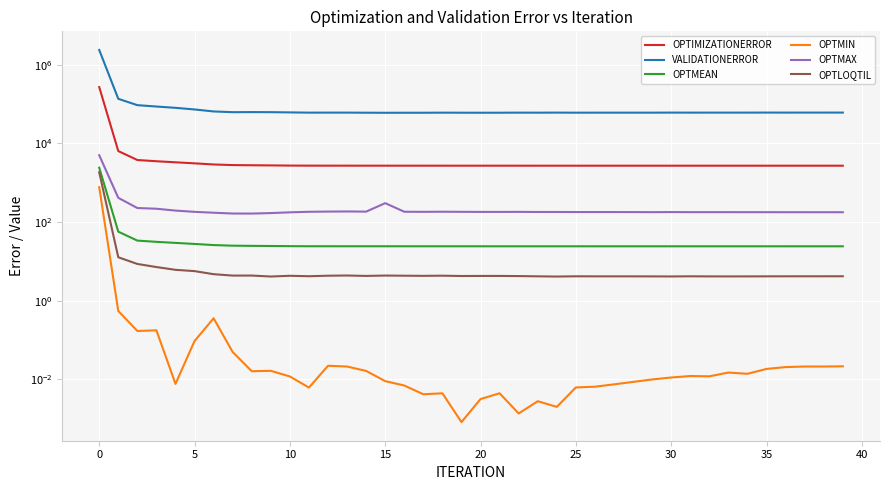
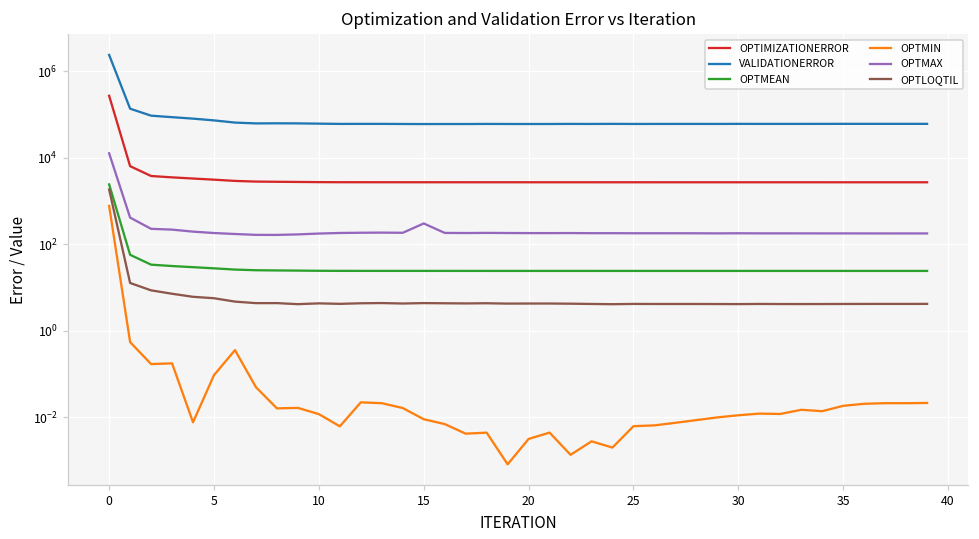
  {
    "OPTIMIZATIONERROR": {
      "0": 300000,
      "5": 3000,
      "10": 3000,
      "15": 3000,
      "20": 3000,
      "25": 3000,
      "30": 3000,
      "35": 3000
    },
    "VALIDATIONERROR": {
      "0": 2000000,
      "5": 70000,
      "10": 60000,
      "15": 60000,
      "20": 60000,
      "25": 60000,
      "30": 60000,
      "35": 60000
    },
    "OPTMEAN": {
      "0": 2000,
      "5": 30,
      "10": 20,
      "15": 20,
      "20": 20,
      "25": 20,
      "30": 20,
      "35": 20
    },
    "OPTMIN": {
      "0": 800,
      "5": 0.09,
      "10": 0.012,
      "15": 0.009,
      "20": 0.003,
      "25": 0.006,
      "30": 0.011,
      "35": 0.02
    },
    "OPTMAX": {
-     "0": 5000,
+     "0": 13000,
      "5": 200,
      "10": 200,
      "15": 300,
      "20": 200,
      "25": 200,
      "30": 200,
      "35": 200
    },
    "OPTLOQTIL": {
      "0": 2000,
      "5": 6,
      "10": 4,
      "15": 4,
      "20": 4,
      "25": 4,
      "30": 4,
      "35": 4
    }
  }
